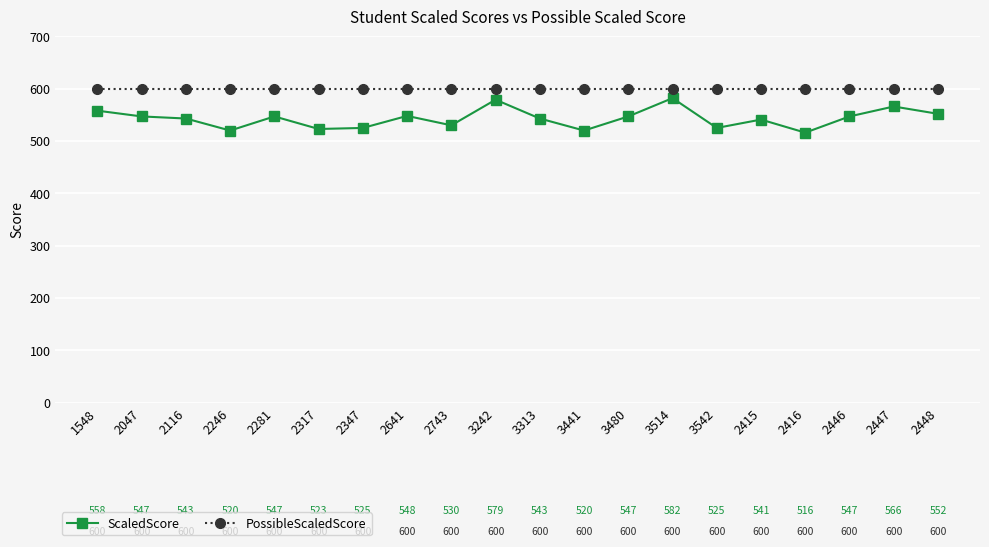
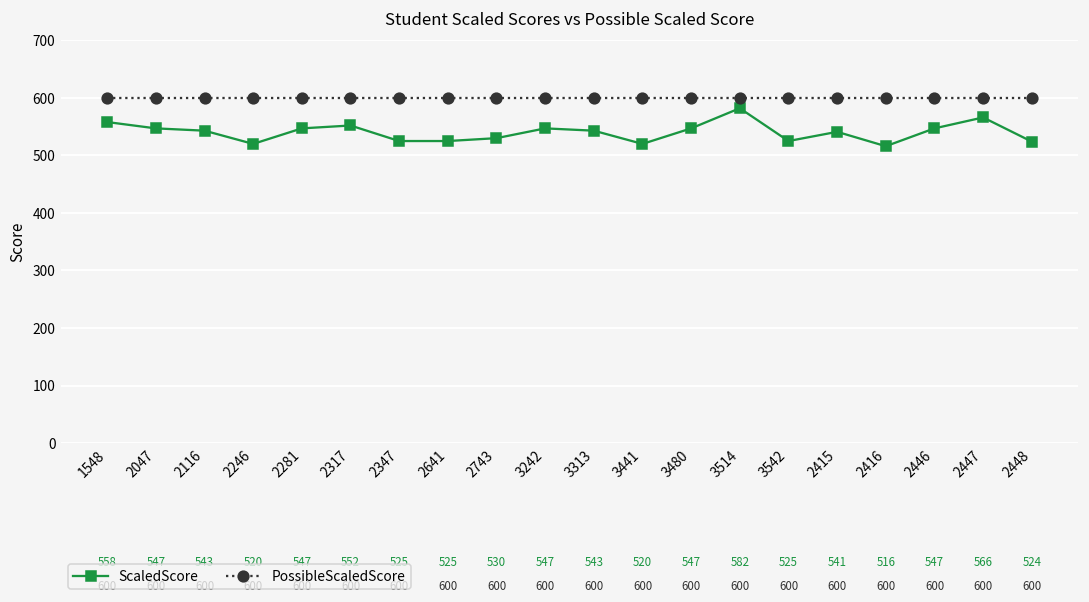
  {
    "ScaledScore": {
-     "2317": 520,
-     "2641": 548,
-     "3242": 579,
-     "2448": 552
+     "2317": 550,
+     "2641": 525,
+     "3242": 547,
+     "2448": 524
    },
    "PossibleScaledScore": {
      "1548": 600,
      "2047": 600,
      "2116": 600,
      "2246": 600,
      "2281": 600,
      "2317": 600,
      "2347": 600,
      "2641": 600,
      "2743": 600,
      "3242": 600,
      "3313": 600,
      "3441": 600,
      "3480": 600,
      "3514": 600,
      "3542": 600,
      "2415": 600,
      "2416": 600,
      "2446": 600,
      "2447": 600,
      "2448": 600
    }
  }
